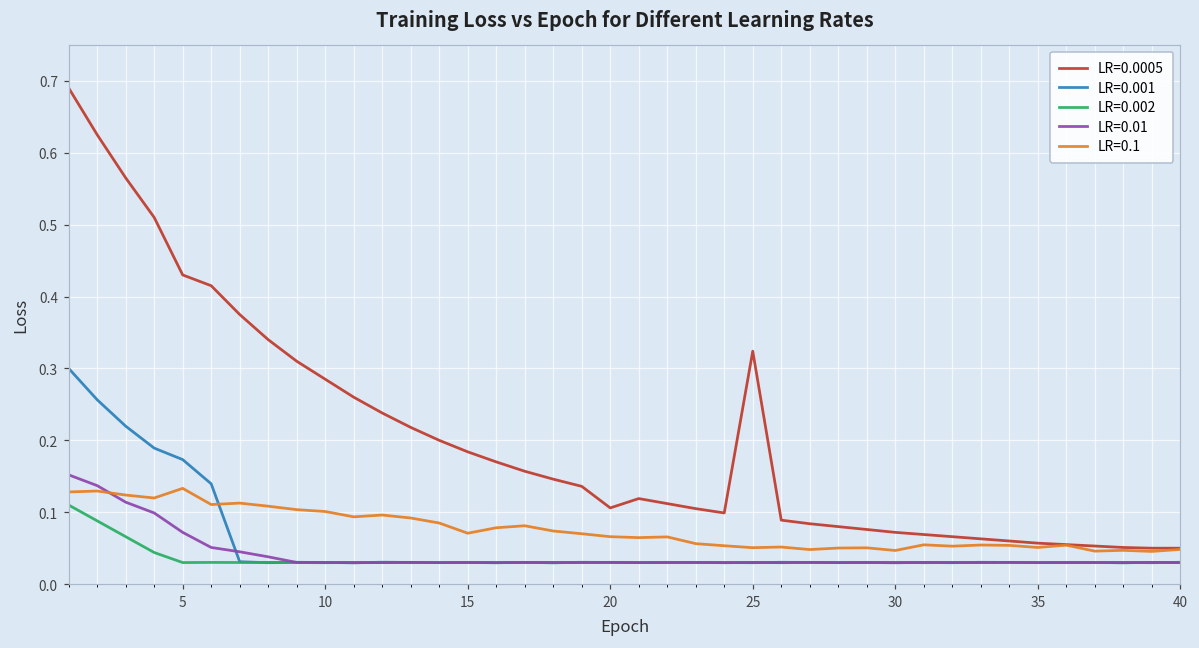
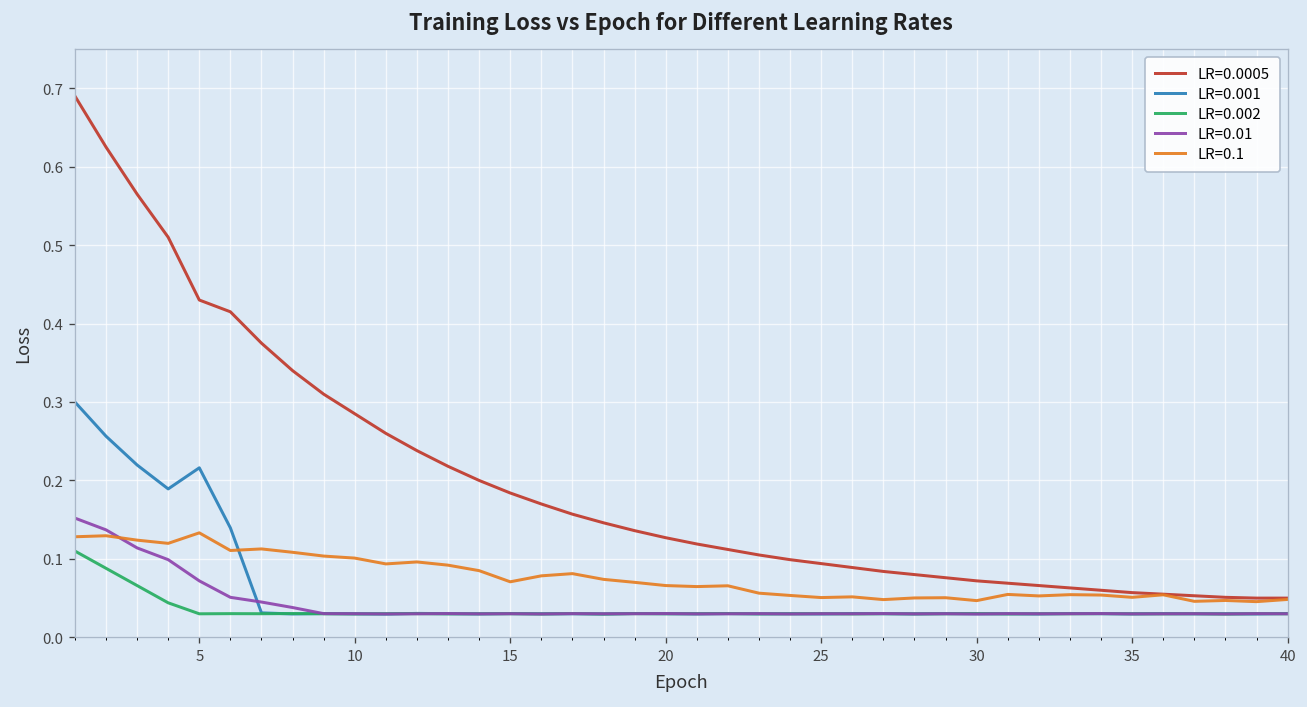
  {
    "LR=0.0005": {
      "5": 0.43,
      "10": 0.29,
      "15": 0.18,
-     "20": 0.11,
-     "25": 0.32,
+     "20": 0.13,
+     "25": 0.09,
      "30": 0.07,
      "35": 0.06
    },
    "LR=0.001": {
-     "5": 0.17
+     "5": 0.22
    },
    "LR=0.002": {
      "5": 0.03
    },
    "LR=0.01": {
      "5": 0.07
    },
    "LR=0.1": {
      "5": 0.13,
      "10": 0.10,
      "15": 0.07,
      "20": 0.07,
      "25": 0.05,
      "30": 0.05,
      "35": 0.05
    }
  }
